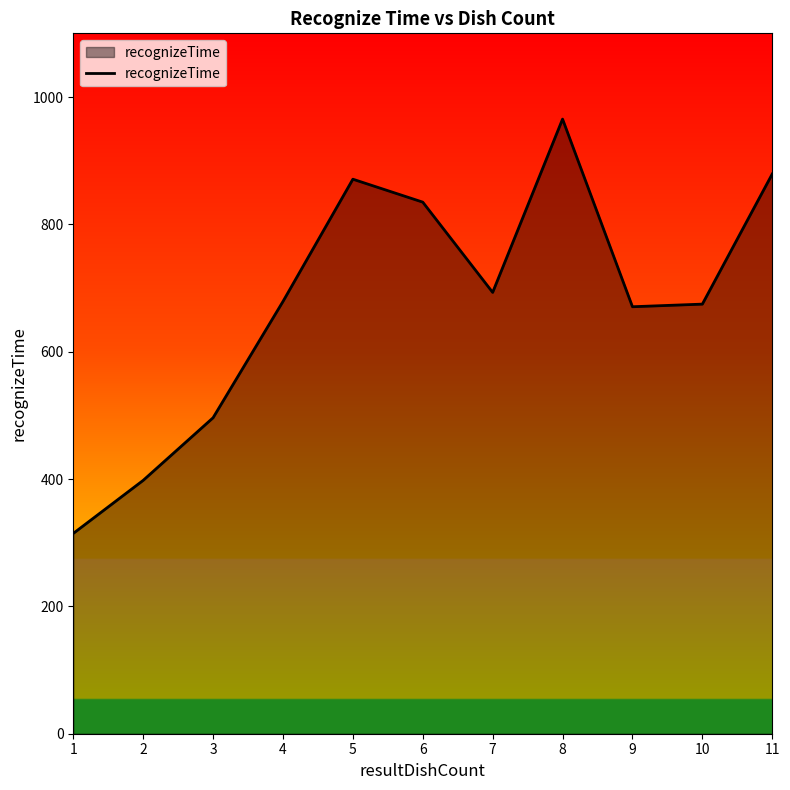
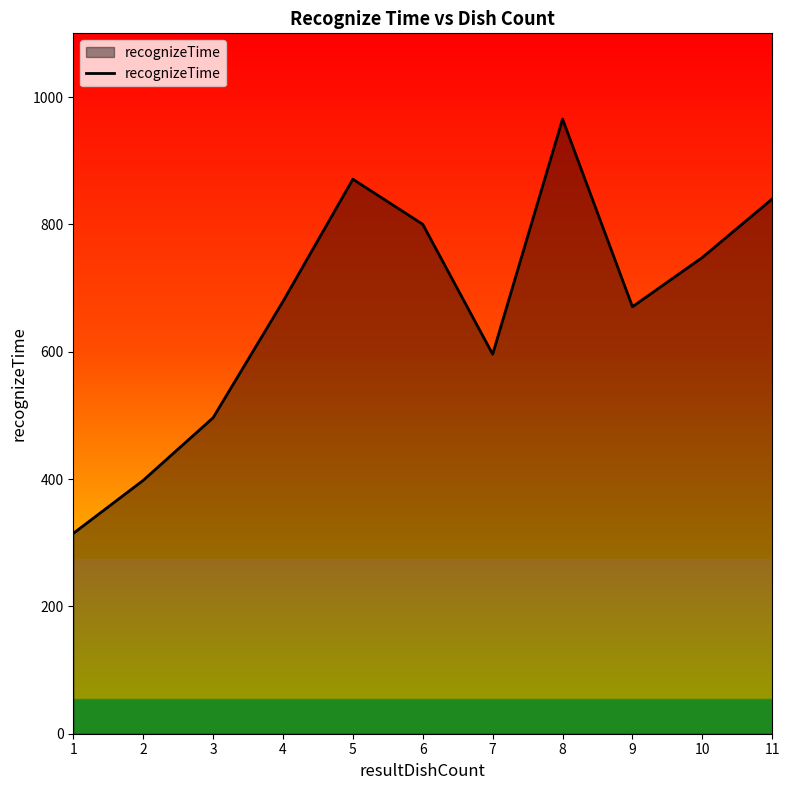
  {
    "1": 310,
    "2": 400,
    "3": 500,
    "4": 680,
    "5": 870,
-   "6": 830,
-   "7": 690,
+   "6": 800,
+   "7": 600,
    "8": 970,
    "9": 670,
-   "10": 670,
-   "11": 880
+   "10": 750,
+   "11": 840
  }
